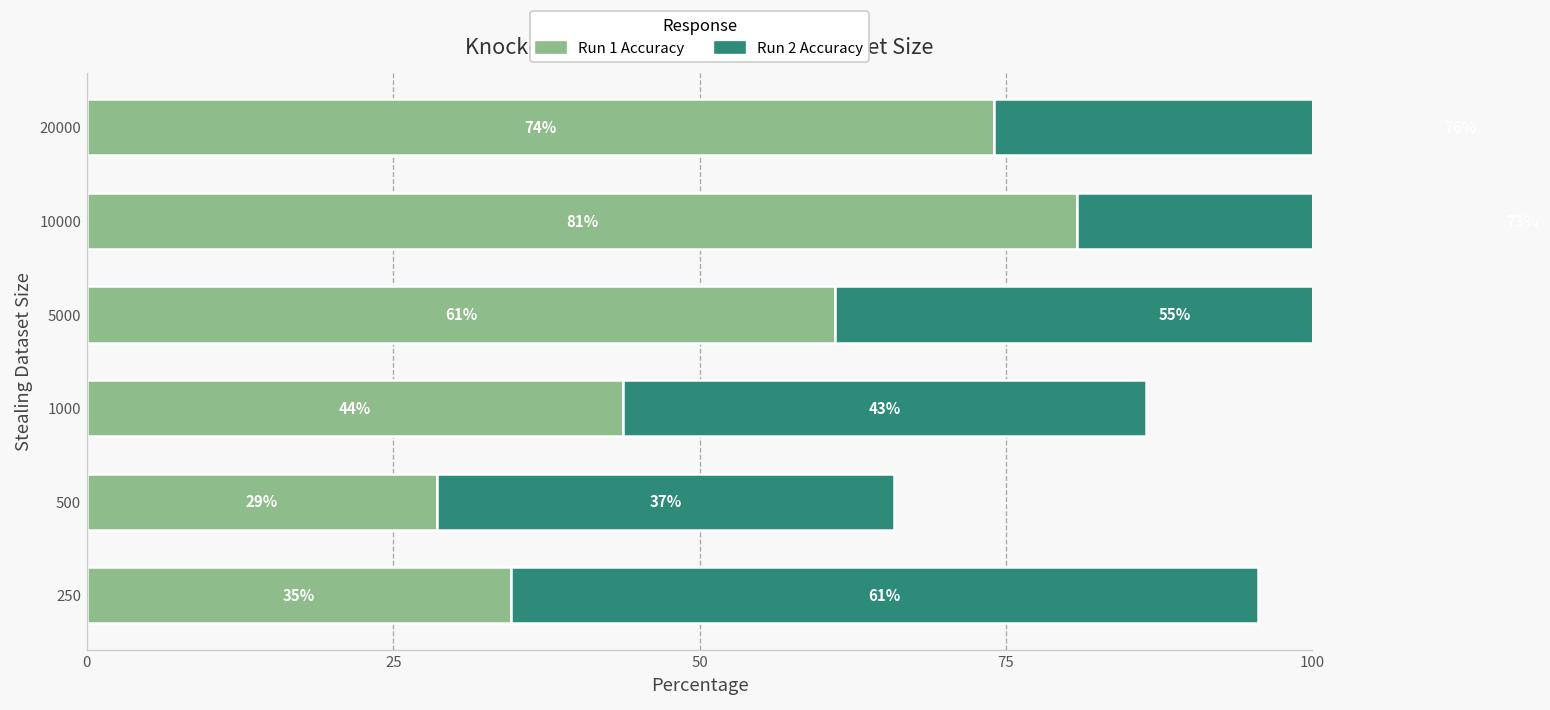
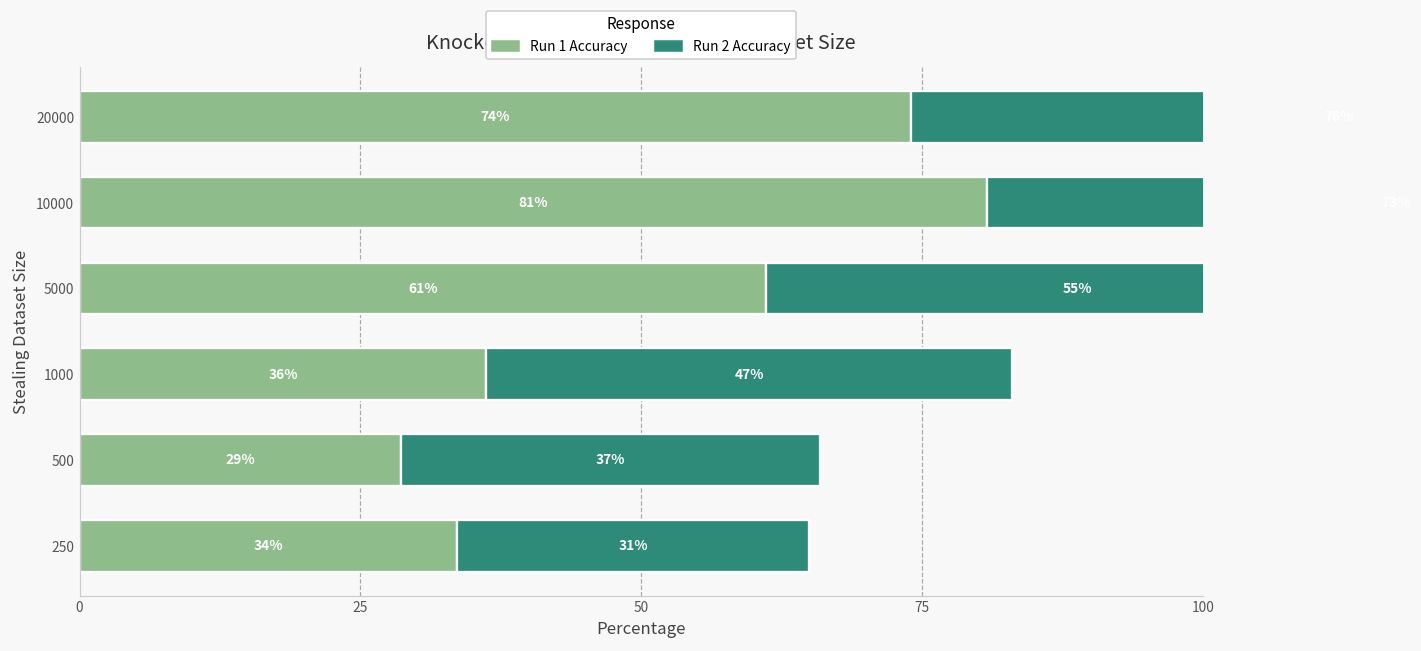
  {
    "Run 1 Accuracy": {
      "20000": "74%",
      "10000": "81%",
      "5000": "61%",
-     "1000": "44%",
+     "1000": "36%",
      "500": "29%",
-     "250": "35%"
+     "250": "34%"
    },
    "Run 2 Accuracy": {
-     "1000": "43%",
+     "1000": "47%",
      "500": "37%",
-     "250": "61%"
+     "250": "31%"
    }
  }
